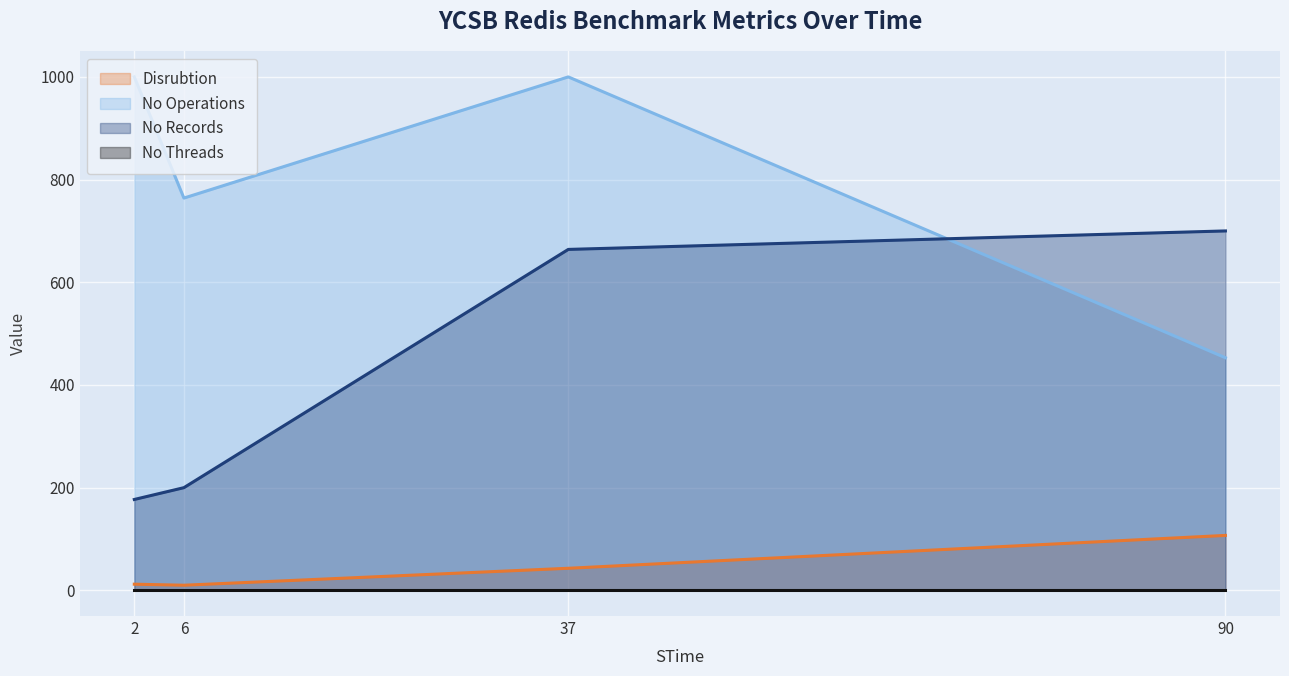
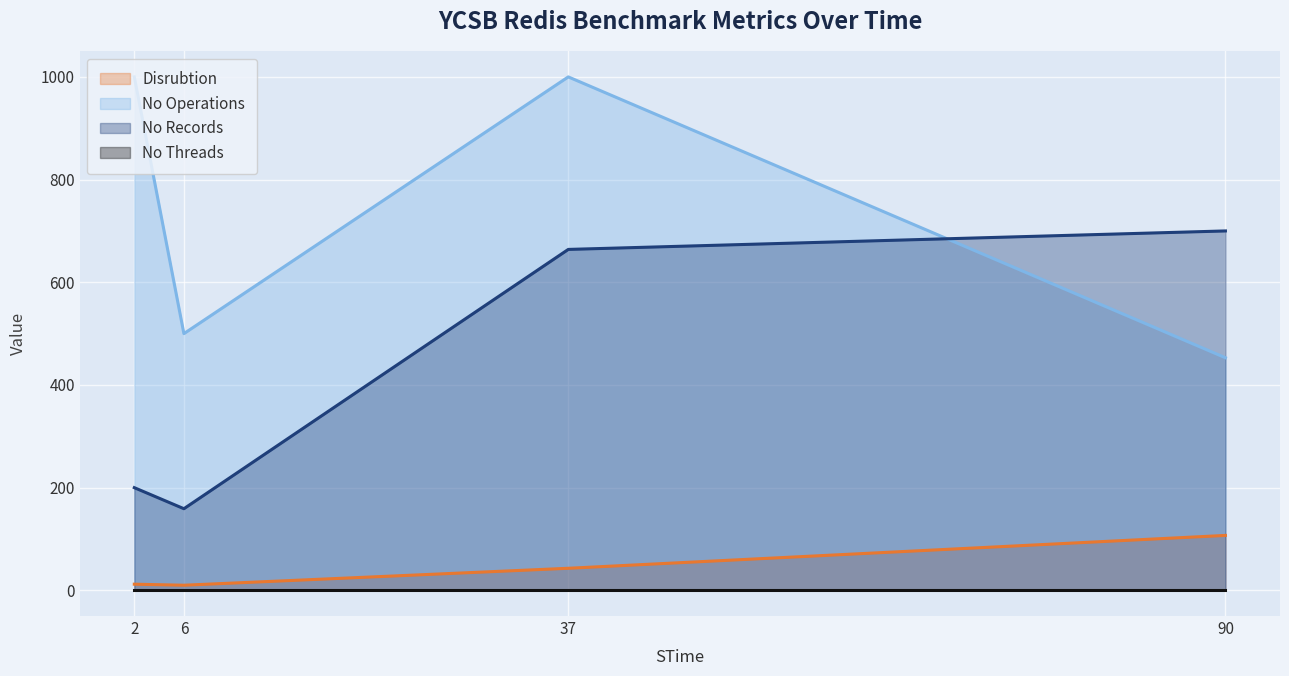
  {
    "Disrubtion": {
      "2": 10,
      "6": 10,
      "37": 40,
      "90": 110
    },
    "No Operations": {
-     "6": 760,
+     "6": 500,
      "37": 1000,
      "90": 450
    },
    "No Records": {
-     "2": 180,
-     "6": 200,
+     "2": 200,
+     "6": 160,
      "37": 660,
      "90": 700
    },
    "No Threads": {
      "2": 0,
      "6": 0,
      "37": 0,
      "90": 0
    }
  }
